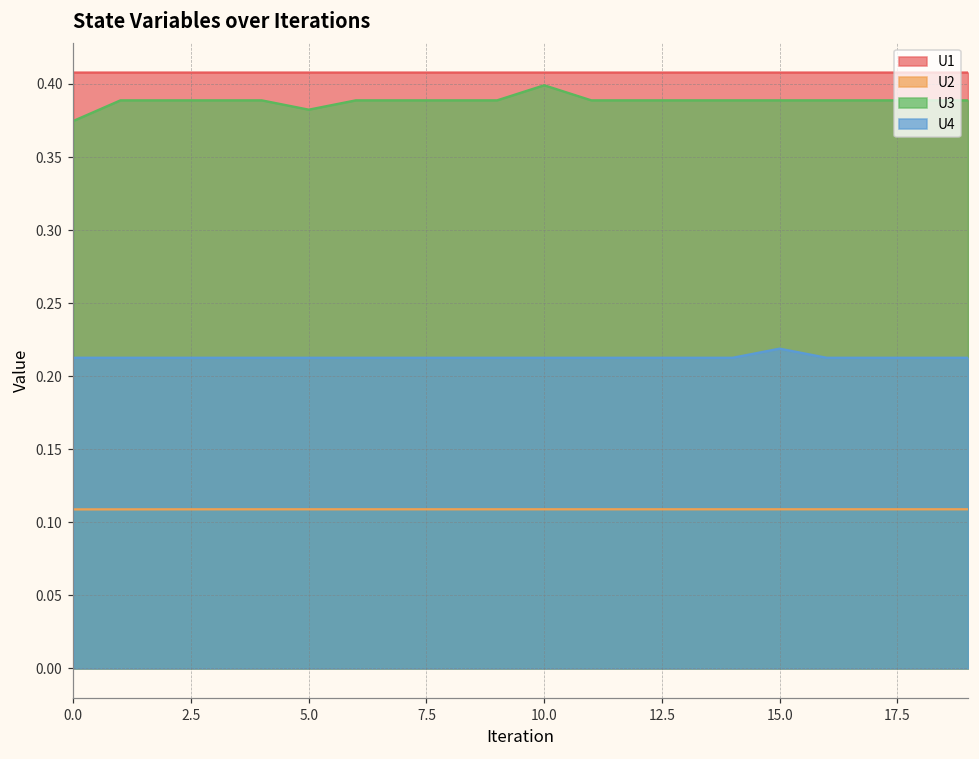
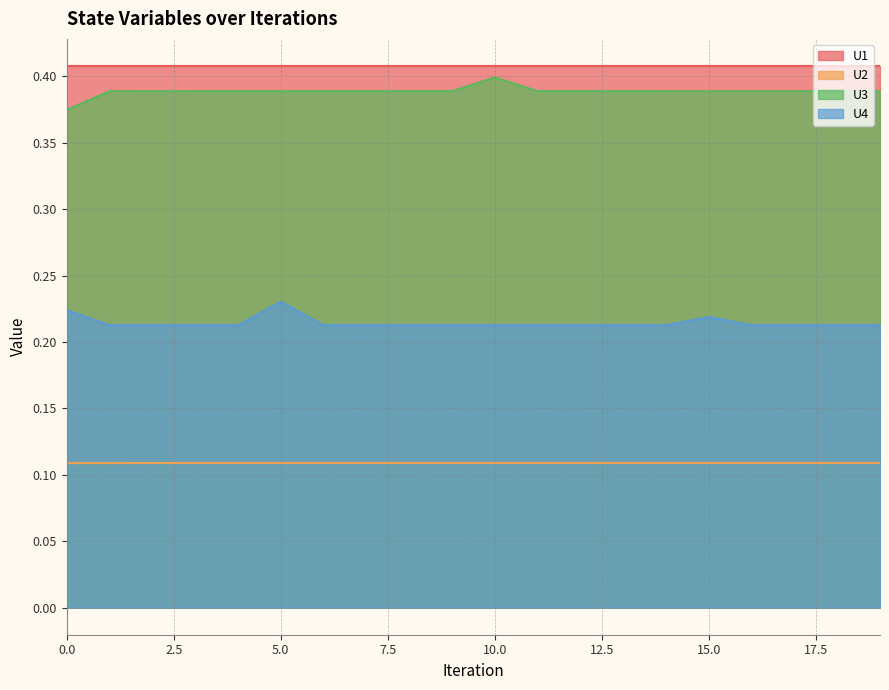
  {
    "U1": {
      "0.0": 0.408,
      "5.0": 0.408,
      "10.0": 0.408,
      "15.0": 0.408
    },
    "U2": {
      "0.0": 0.109,
      "5.0": 0.109,
      "10.0": 0.109,
      "15.0": 0.109
    },
    "U3": {
      "0.0": 0.375,
-     "5.0": 0.382,
+     "5.0": 0.389,
      "10.0": 0.399,
      "15.0": 0.389
    },
    "U4": {
-     "0.0": 0.213,
-     "5.0": 0.213,
+     "0.0": 0.224,
+     "5.0": 0.230,
      "10.0": 0.213,
      "15.0": 0.219
    }
  }
